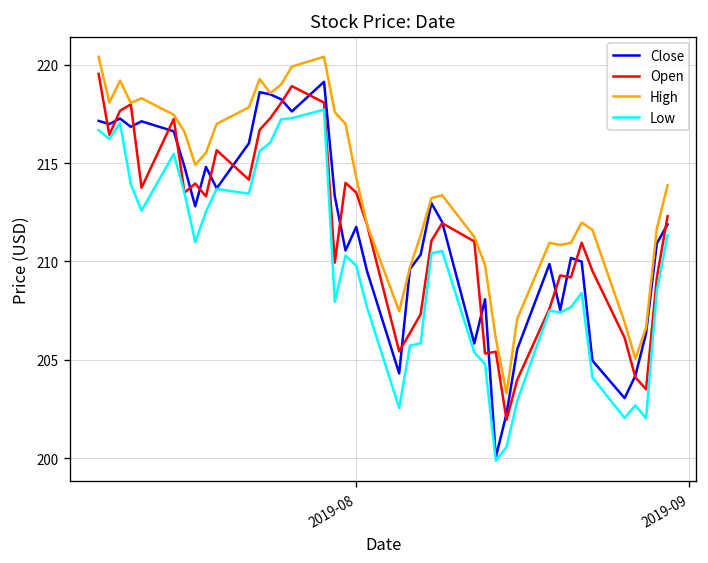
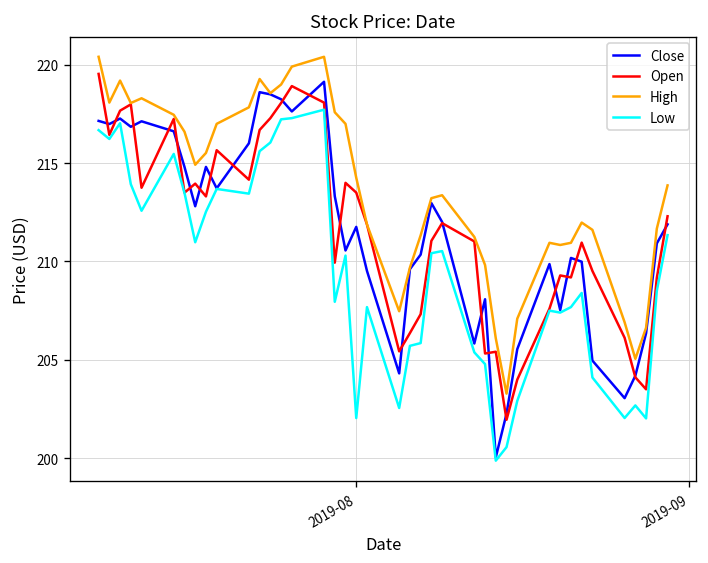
  {
    "Close": {
      "2019-08": 211.8
    },
    "Open": {
      "2019-08": 213.5
    },
    "High": {
      "2019-08": 214.3
    },
    "Low": {
-     "2019-08": 209.8
+     "2019-08": 202.0
    }
  }
